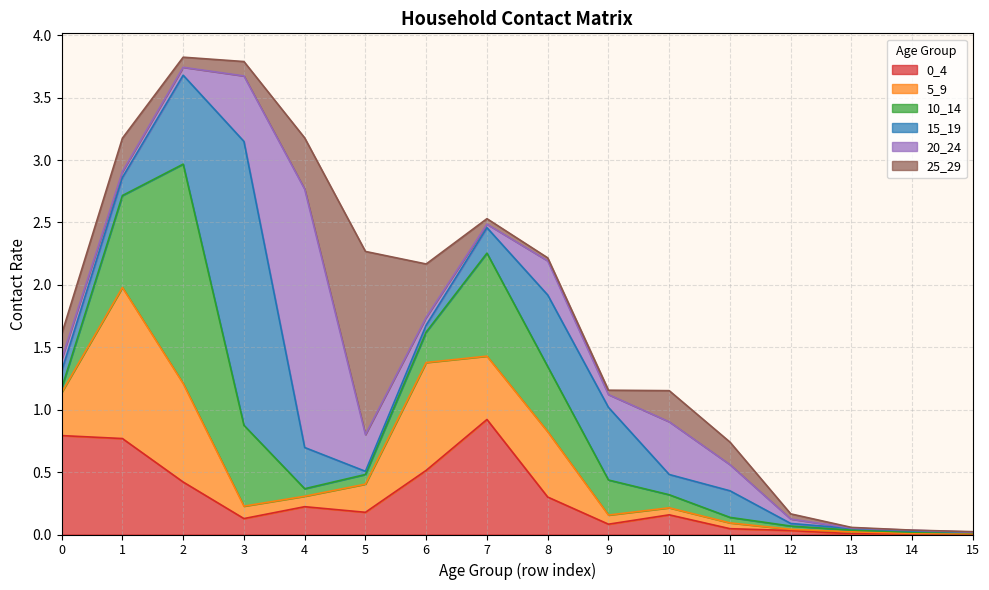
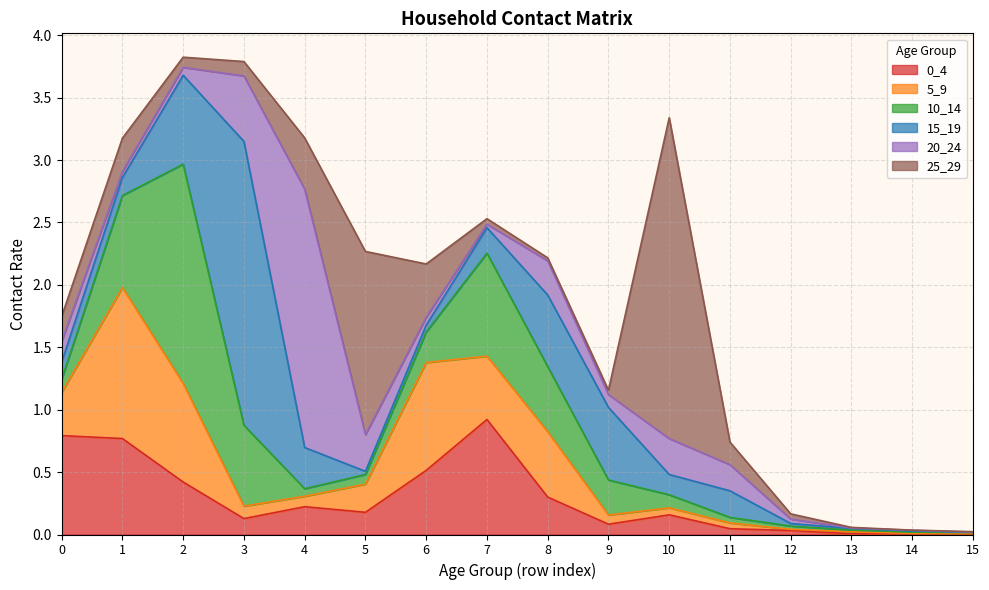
  {
    "0_4": {
      "0": 0.79,
      "1": 0.77,
      "2": 0.42,
      "3": 0.13,
      "4": 0.22,
      "5": 0.18,
      "6": 0.51,
      "7": 0.92,
      "8": 0.30,
      "9": 0.08,
      "10": 0.16,
      "11": 0.05
    },
    "5_9": {
      "0": 0.35,
      "1": 1.21,
      "2": 0.79,
      "3": 0.10,
      "4": 0.08,
      "5": 0.23,
      "6": 0.86,
      "7": 0.51,
      "8": 0.52,
      "9": 0.07,
      "10": 0.06,
      "11": 0.05
    },
    "10_14": {
-     "0": 0.03,
+     "0": 0.11,
      "1": 0.74,
      "2": 1.76,
      "3": 0.65,
      "4": 0.06,
      "5": 0.08,
      "6": 0.24,
      "7": 0.83,
      "8": 0.52,
      "9": 0.28,
      "10": 0.10,
      "11": 0.04,
      "12": 0.03
    },
    "15_19": {
      "0": 0.14,
      "1": 0.14,
      "2": 0.71,
      "3": 2.27,
      "4": 0.33,
      "5": 0.03,
      "6": 0.06,
      "7": 0.20,
      "8": 0.57,
      "9": 0.58,
      "10": 0.16,
      "11": 0.21,
      "12": 0.02
    },
    "20_24": {
-     "0": 0.10,
+     "0": 0.17,
      "1": 0.05,
      "2": 0.06,
      "3": 0.52,
      "4": 2.07,
      "5": 0.29,
      "6": 0.06,
      "7": 0.03,
      "8": 0.27,
      "9": 0.10,
-     "10": 0.42,
+     "10": 0.29,
      "11": 0.21,
      "12": 0.04
    },
    "25_29": {
      "0": 0.20,
      "1": 0.27,
      "2": 0.08,
      "3": 0.12,
      "4": 0.41,
      "5": 1.47,
      "6": 0.43,
      "7": 0.04,
      "8": 0.02,
      "9": 0.04,
-     "10": 0.25,
+     "10": 2.57,
      "11": 0.18,
      "12": 0.04
    }
  }
